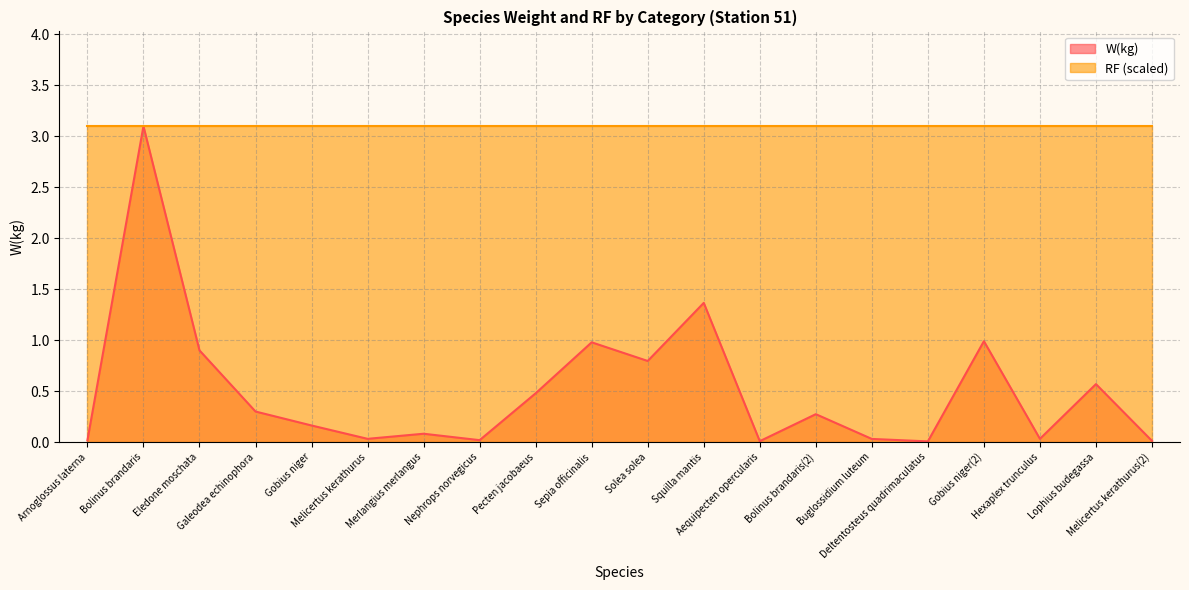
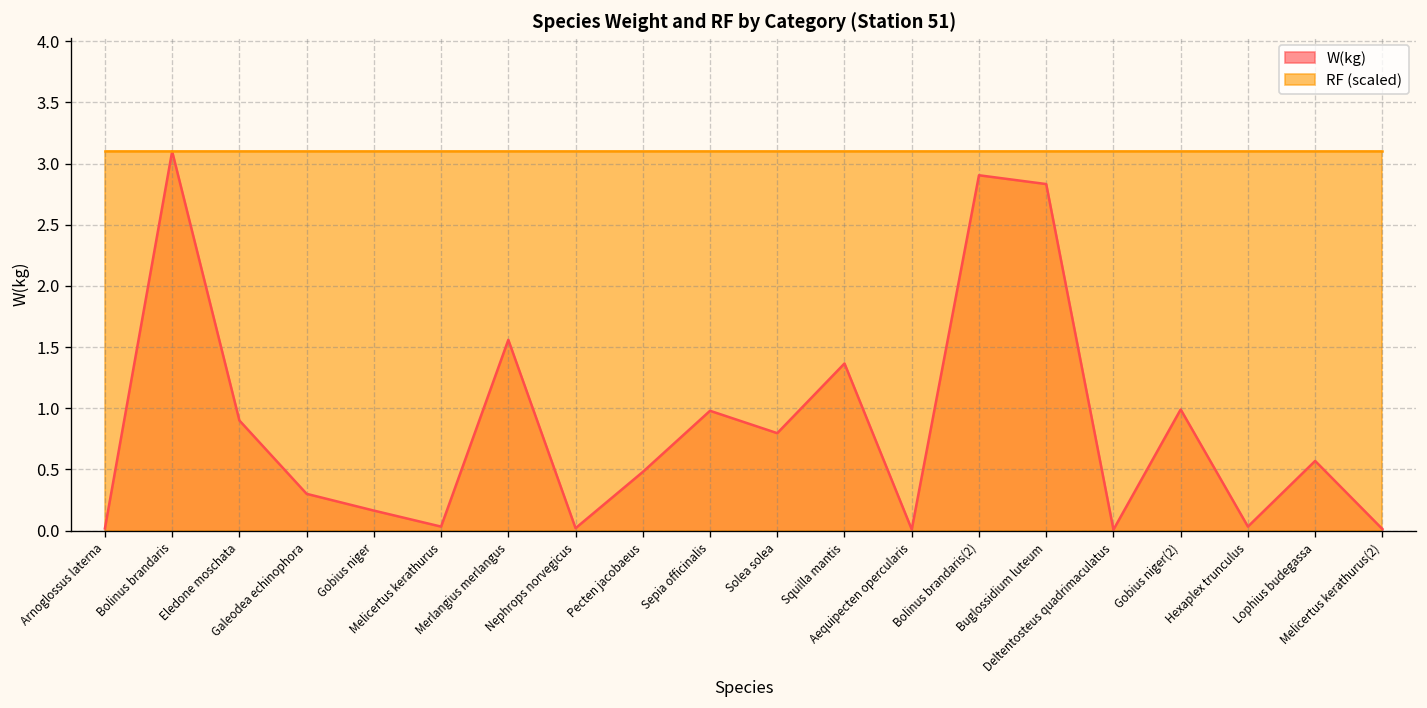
  {
    "W(kg)": {
      "Arnoglossus laterna": 0.02,
      "Eledone moschata": 0.90,
      "Galeodea echinophora": 0.30,
      "Gobius niger": 0.16,
      "Melicertus kerathurus": 0.03,
-     "Merlangius merlangus": 0.08,
+     "Merlangius merlangus": 1.56,
      "Nephrops norvegicus": 0.02,
      "Pecten jacobaeus": 0.48,
      "Sepia officinalis": 0.98,
      "Solea solea": 0.80,
      "Squilla mantis": 1.37,
      "Aequipecten opercularis": 0.01,
-     "Bolinus brandaris(2)": 0.27,
-     "Buglossidium luteum": 0.03,
+     "Bolinus brandaris(2)": 2.91,
+     "Buglossidium luteum": 2.83,
      "Deltentosteus quadrimaculatus": 0.01,
      "Gobius niger(2)": 0.99,
      "Hexaplex trunculus": 0.03,
      "Lophius budegassa": 0.57,
      "Melicertus kerathurus(2)": 0.01
    },
    "RF (scaled)": {
      "Arnoglossus laterna": 3.10,
      "Eledone moschata": 3.10,
      "Galeodea echinophora": 3.10,
      "Gobius niger": 3.10,
      "Melicertus kerathurus": 3.10,
      "Merlangius merlangus": 3.10,
      "Nephrops norvegicus": 3.10,
      "Pecten jacobaeus": 3.10,
      "Sepia officinalis": 3.10,
      "Solea solea": 3.10,
      "Squilla mantis": 3.10,
      "Aequipecten opercularis": 3.10,
      "Bolinus brandaris(2)": 3.10,
      "Buglossidium luteum": 3.10,
      "Deltentosteus quadrimaculatus": 3.10,
      "Gobius niger(2)": 3.10,
      "Hexaplex trunculus": 3.10,
      "Lophius budegassa": 3.10,
      "Melicertus kerathurus(2)": 3.10
    }
  }
